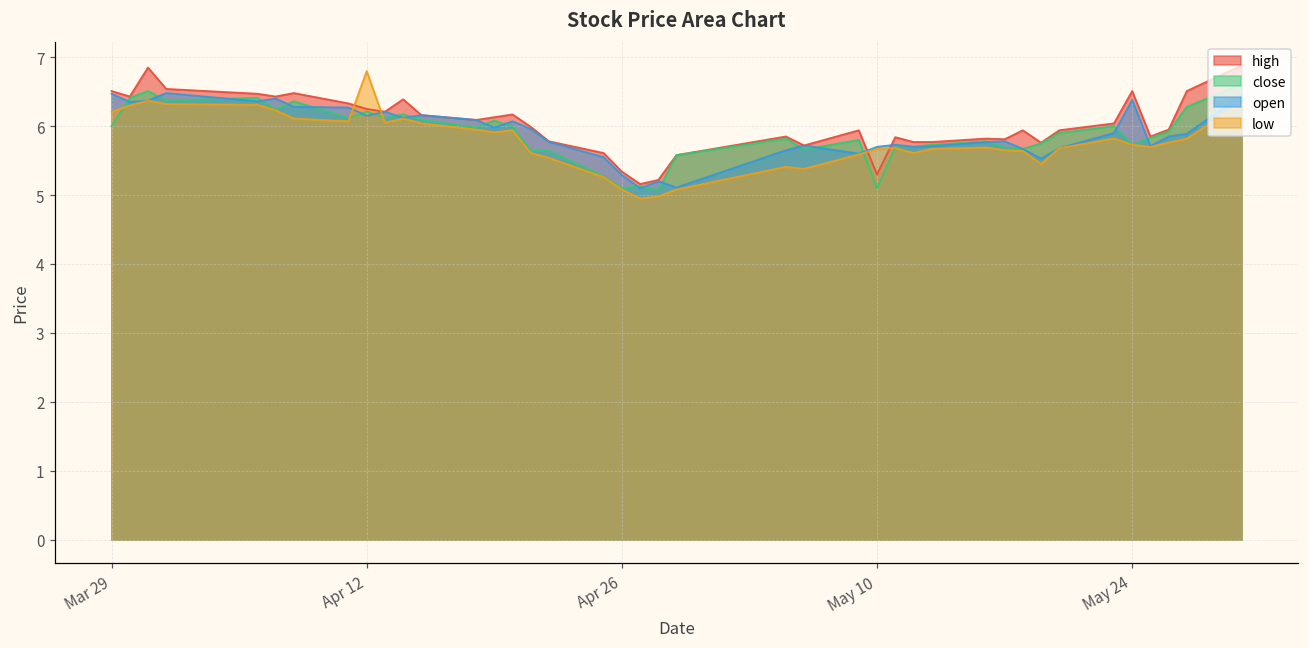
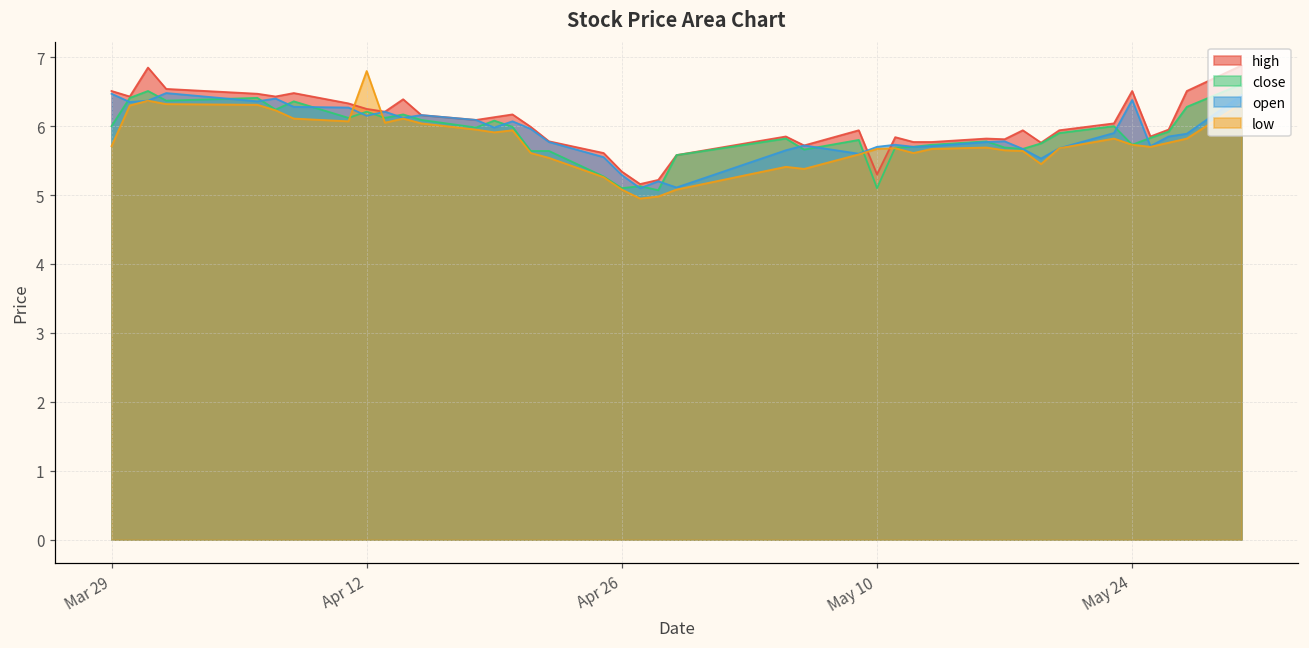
  {
    "high": {
      "Apr 26": 5.3,
      "May 10": 5.3,
      "May 24": 6.5
    },
    "close": {
      "Mar 29": 6.0,
      "May 10": 5.1
    },
    "open": {
      "Apr 12": 6.2,
      "Apr 26": 5.3,
      "May 24": 6.4
    },
    "low": {
-     "Mar 29": 6.2,
+     "Mar 29": 5.7,
      "Apr 12": 6.8
    }
  }
